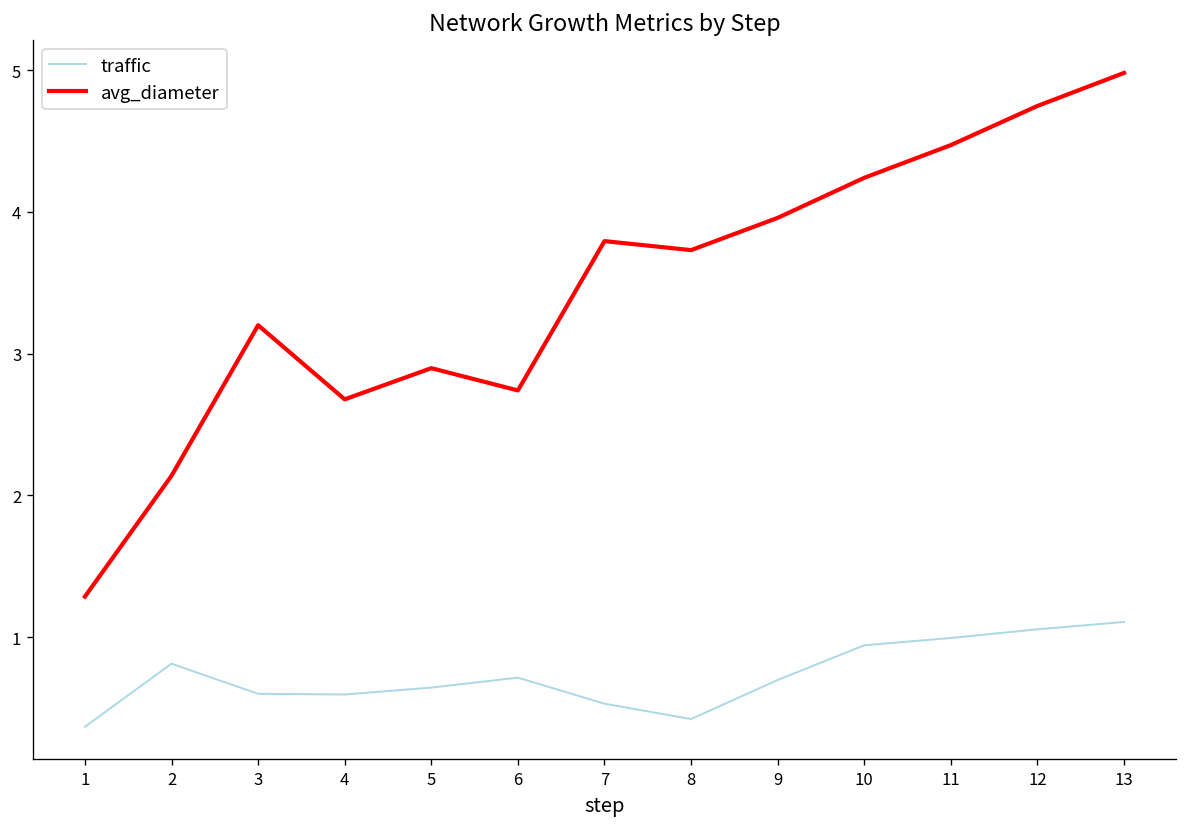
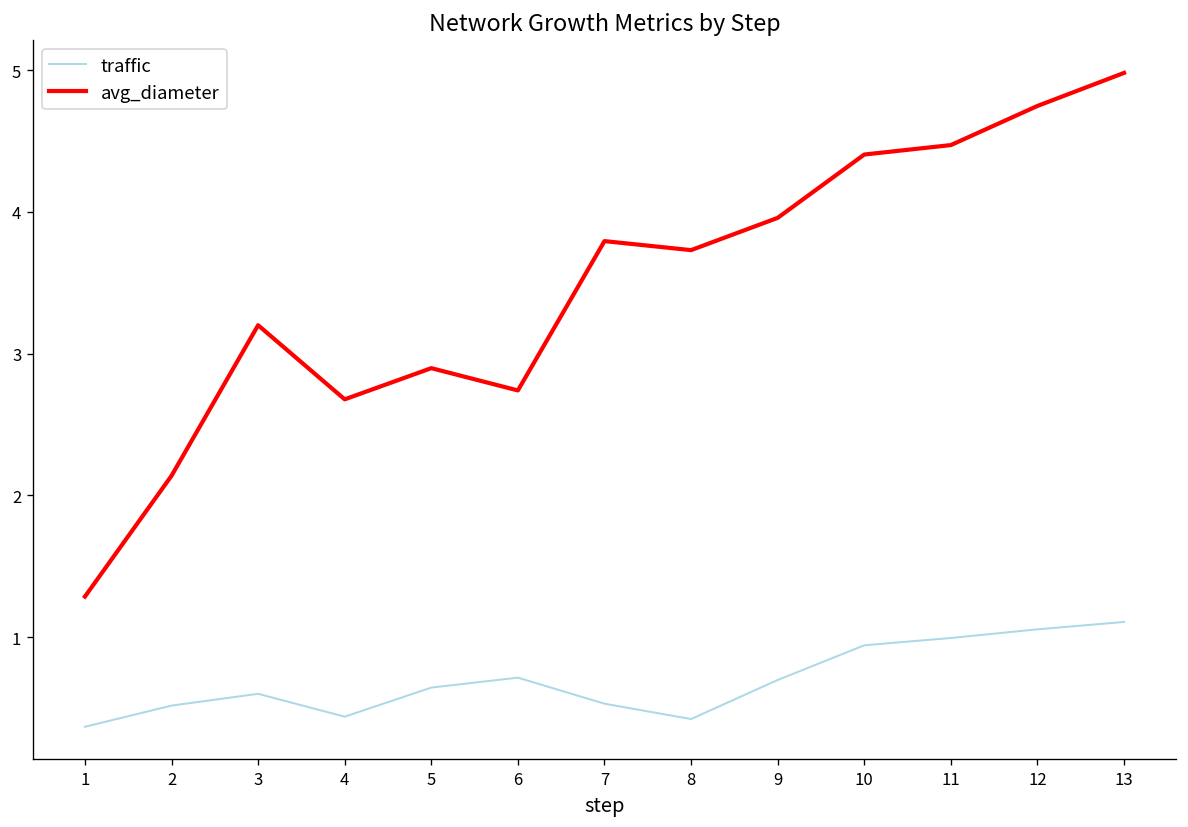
  {
    "traffic": {
      "1": 0.37,
-     "2": 0.81,
+     "2": 0.52,
      "3": 0.60,
-     "4": 0.59,
+     "4": 0.44,
      "5": 0.64,
      "6": 0.71,
      "7": 0.53,
      "8": 0.42,
      "9": 0.70,
      "10": 0.94,
      "11": 0.99,
      "12": 1.05,
      "13": 1.11
    },
    "avg_diameter": {
      "1": 1.29,
      "2": 2.14,
      "3": 3.20,
      "4": 2.68,
      "5": 2.90,
      "6": 2.74,
      "7": 3.79,
      "8": 3.73,
      "9": 3.96,
-     "10": 4.24,
+     "10": 4.40,
      "11": 4.47,
      "12": 4.75,
      "13": 4.98
    }
  }
